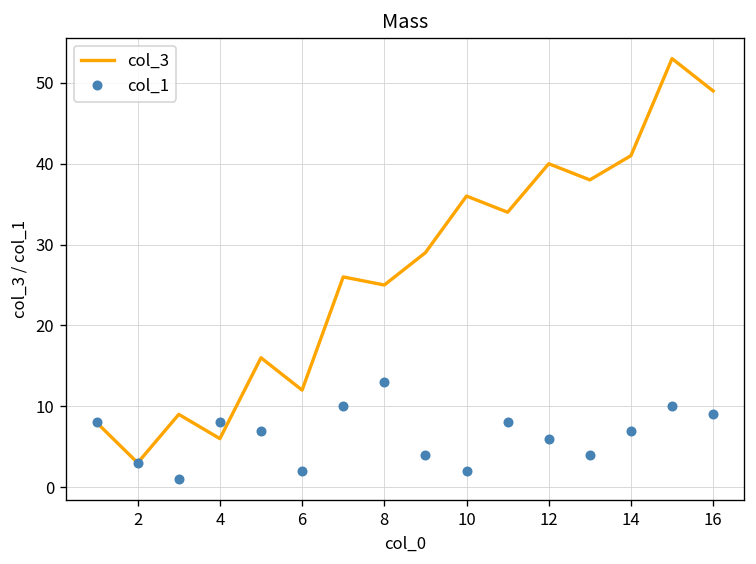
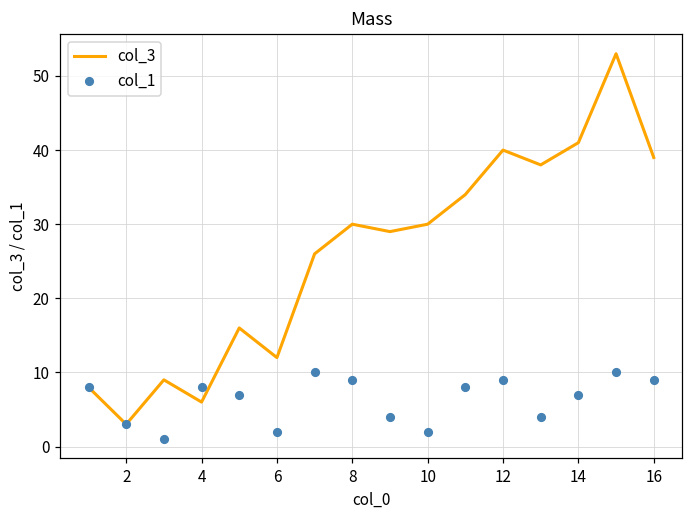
  {
    "col_3": {
      "4": 6,
      "6": 12,
-     "8": 25,
-     "10": 36,
+     "8": 30,
+     "10": 30,
      "12": 40,
      "14": 41,
-     "16": 49
+     "16": 39
    },
    "col_1": {
      "4": 8,
      "6": 2,
-     "8": 13,
+     "8": 9,
      "10": 2,
-     "12": 6,
+     "12": 9,
      "14": 7,
      "16": 9
    }
  }
